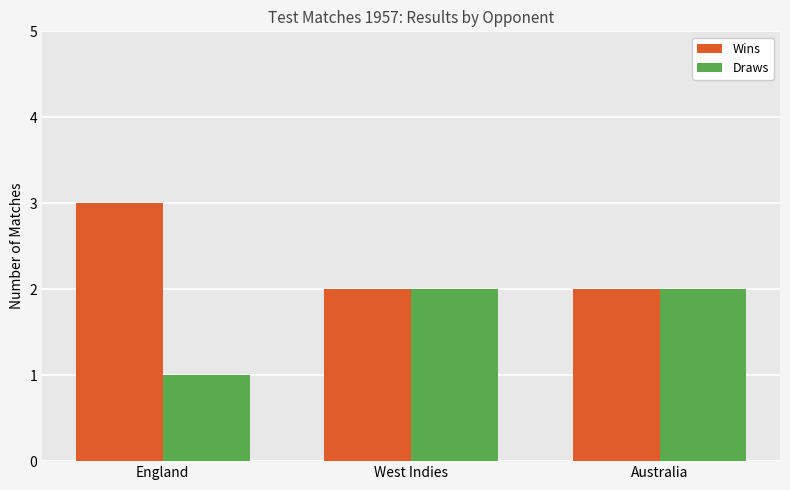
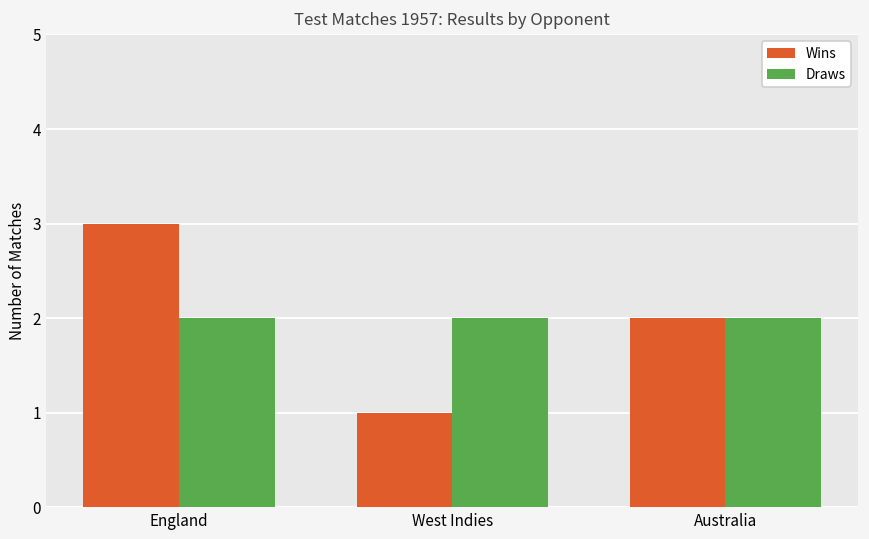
  {
    "Wins": {
      "England": 3,
-     "West Indies": 2,
+     "West Indies": 1,
      "Australia": 2
    },
    "Draws": {
-     "England": 1,
+     "England": 2,
      "West Indies": 2,
      "Australia": 2
    }
  }
